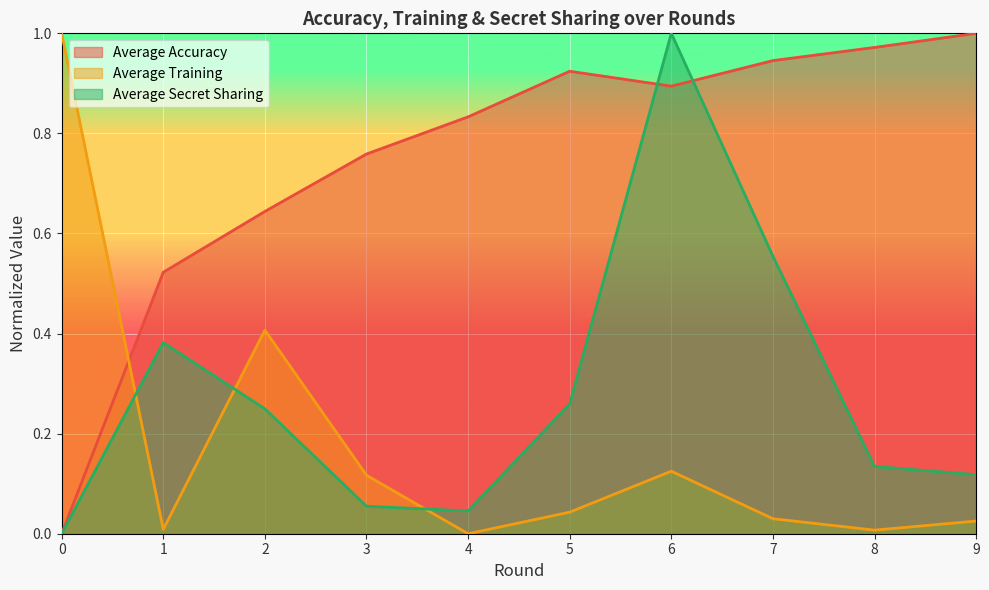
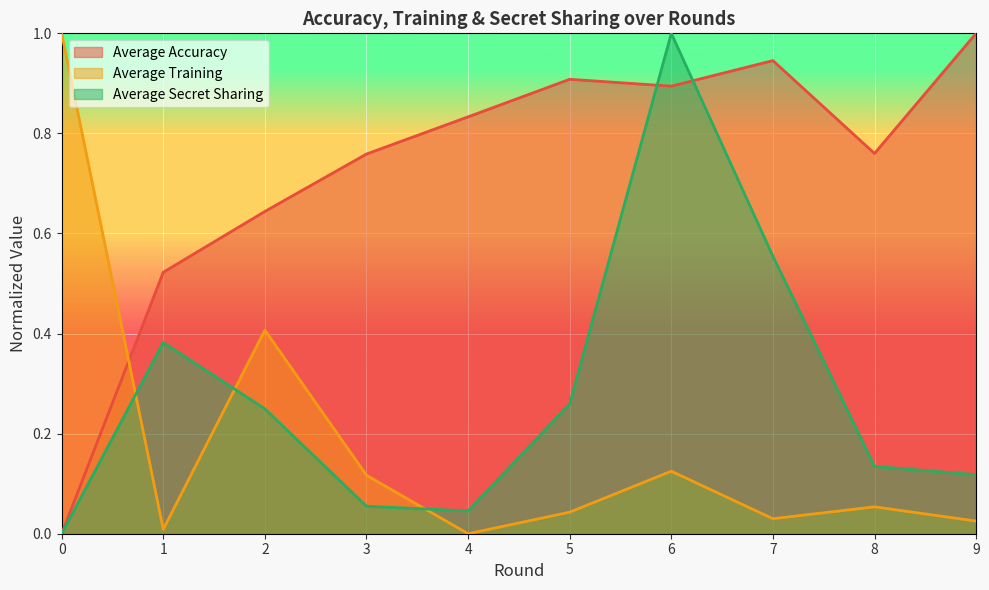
  {
    "Average Accuracy": {
      "1": 0.52,
      "2": 0.64,
      "3": 0.76,
      "4": 0.83,
-     "5": 0.92,
+     "5": 0.91,
      "6": 0.89,
      "7": 0.95,
-     "8": 0.97,
+     "8": 0.76,
      "9": 1.00
    },
    "Average Training": {
      "0": 1.00,
      "1": 0.01,
      "2": 0.41,
      "3": 0.12,
      "4": 0.00,
      "5": 0.04,
      "6": 0.12,
      "7": 0.03,
-     "8": 0.01,
+     "8": 0.05,
      "9": 0.03
    },
    "Average Secret Sharing": {
      "1": 0.38,
      "2": 0.25,
      "3": 0.05,
      "4": 0.05,
      "5": 0.26,
      "6": 1.00,
      "7": 0.55,
      "8": 0.13,
      "9": 0.12
    }
  }
